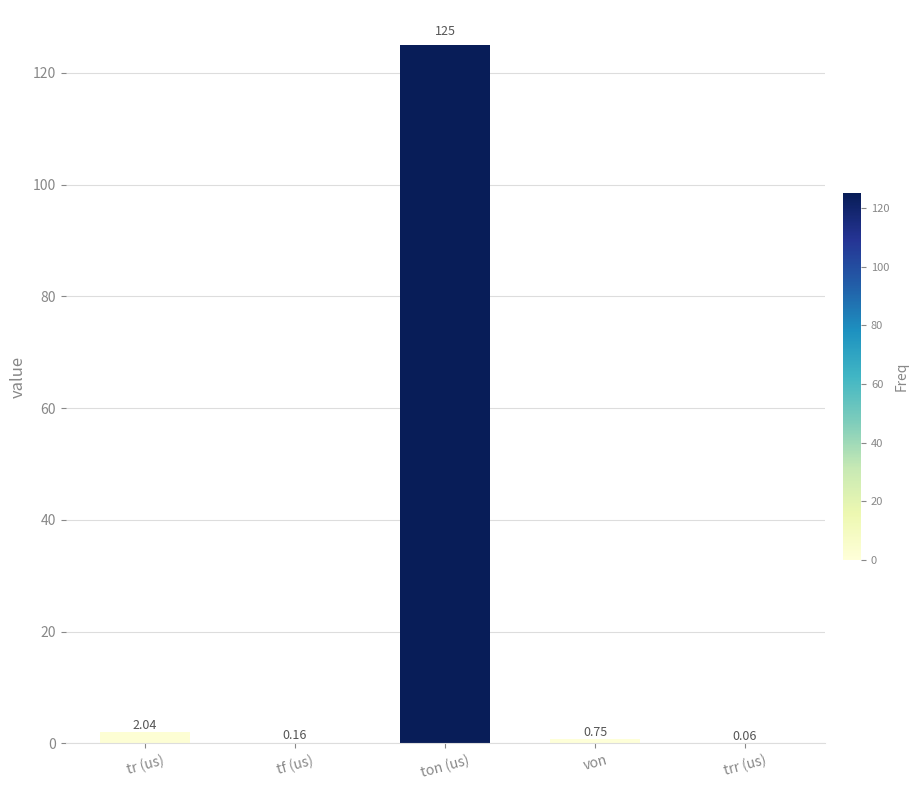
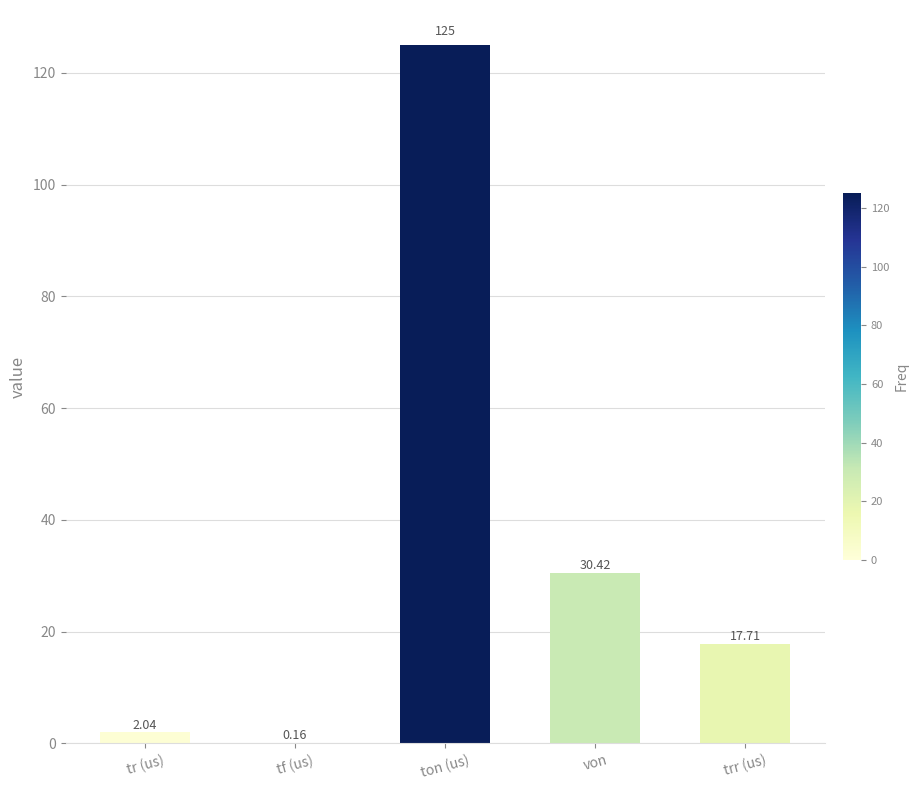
  {
    "tr (us)": 2.04,
    "tf (us)": 0.16,
    "ton (us)": 125,
-   "von": 0.75,
-   "trr (us)": 0.06
+   "von": 30.42,
+   "trr (us)": 17.71
  }
